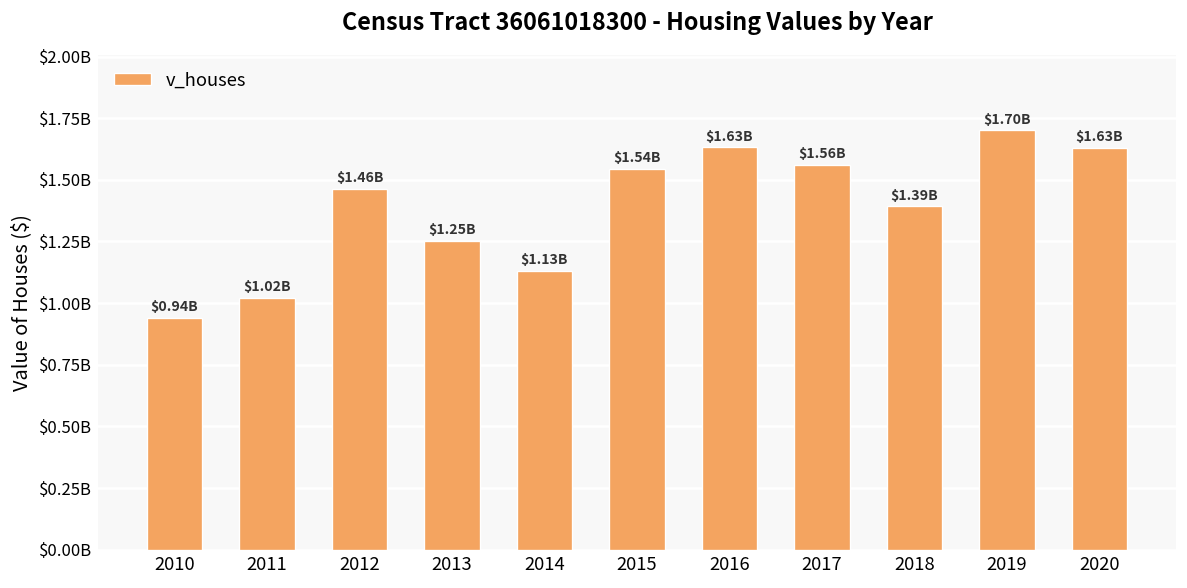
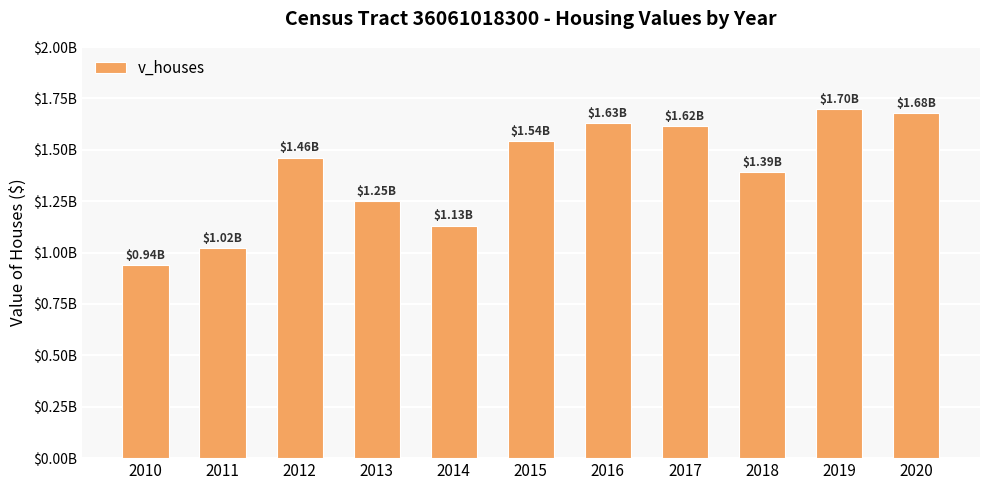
  {
    "2010": "$0.94B",
    "2011": "$1.02B",
    "2012": "$1.46B",
    "2013": "$1.25B",
    "2014": "$1.13B",
    "2015": "$1.54B",
    "2016": "$1.63B",
-   "2017": "$1.56B",
+   "2017": "$1.62B",
    "2018": "$1.39B",
    "2019": "$1.70B",
-   "2020": "$1.63B"
+   "2020": "$1.68B"
  }
